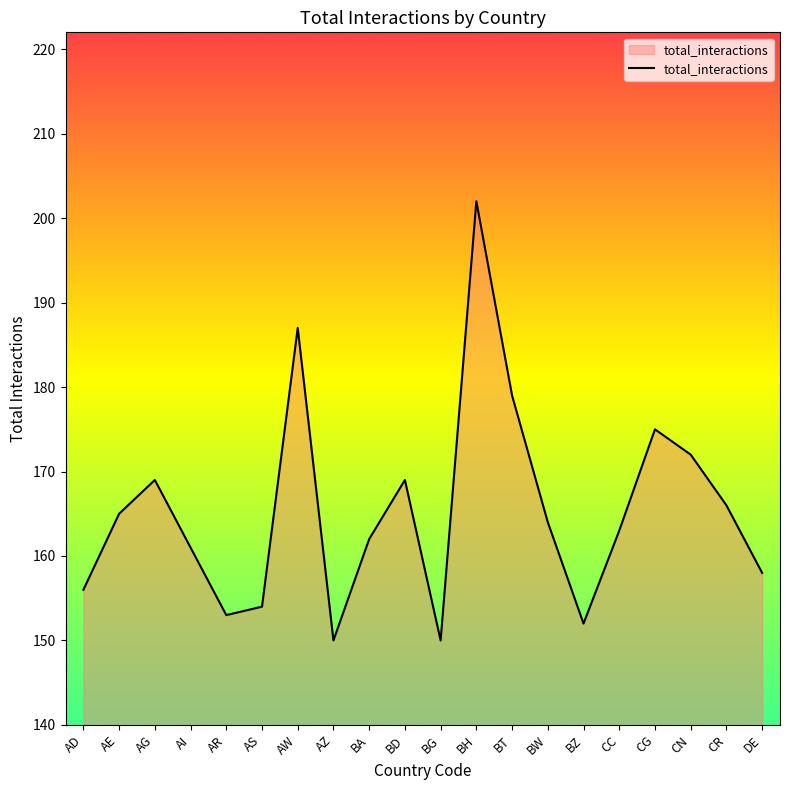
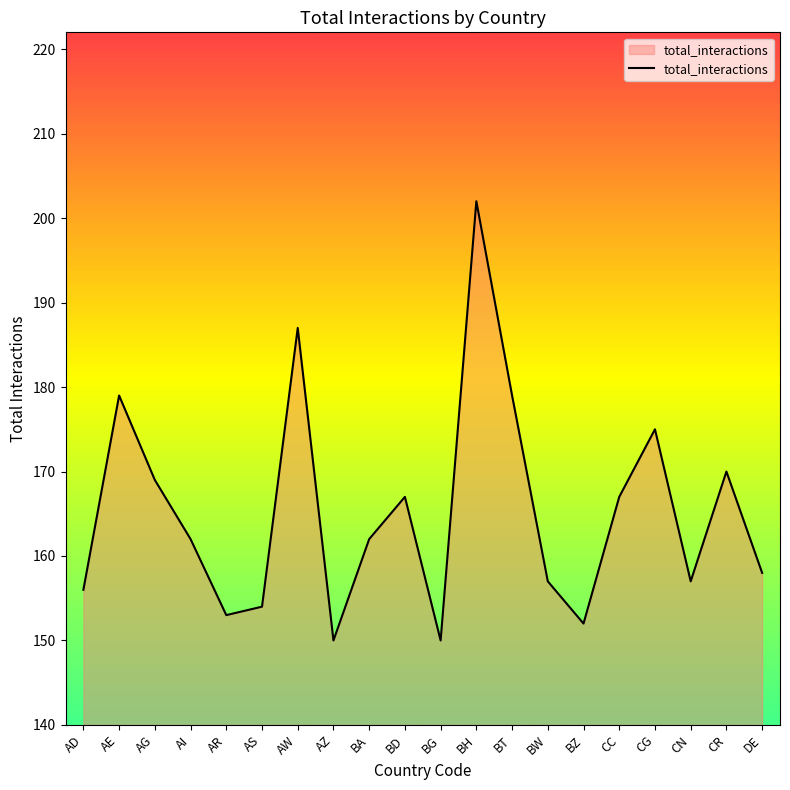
  {
    "AD": 156,
-   "AE": 165,
+   "AE": 179,
    "AG": 169,
-   "AI": 161,
+   "AI": 162,
    "AR": 153,
    "AS": 154,
    "AW": 187,
    "AZ": 150,
    "BA": 162,
-   "BD": 169,
+   "BD": 167,
    "BG": 150,
    "BH": 202,
    "BT": 179,
-   "BW": 164,
+   "BW": 157,
    "BZ": 152,
-   "CC": 163,
+   "CC": 167,
    "CG": 175,
-   "CN": 172,
-   "CR": 166,
+   "CN": 157,
+   "CR": 170,
    "DE": 158
  }
